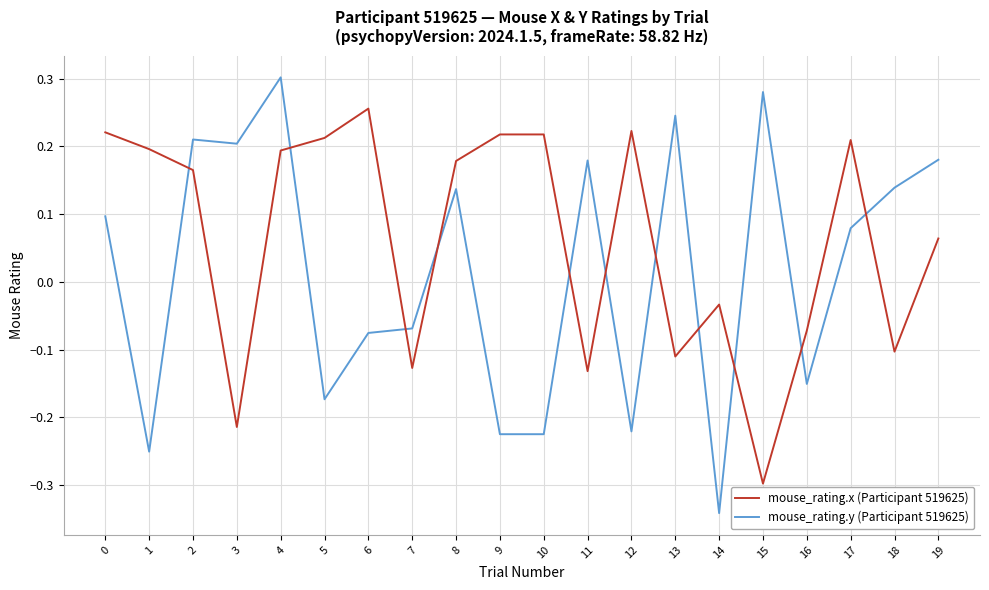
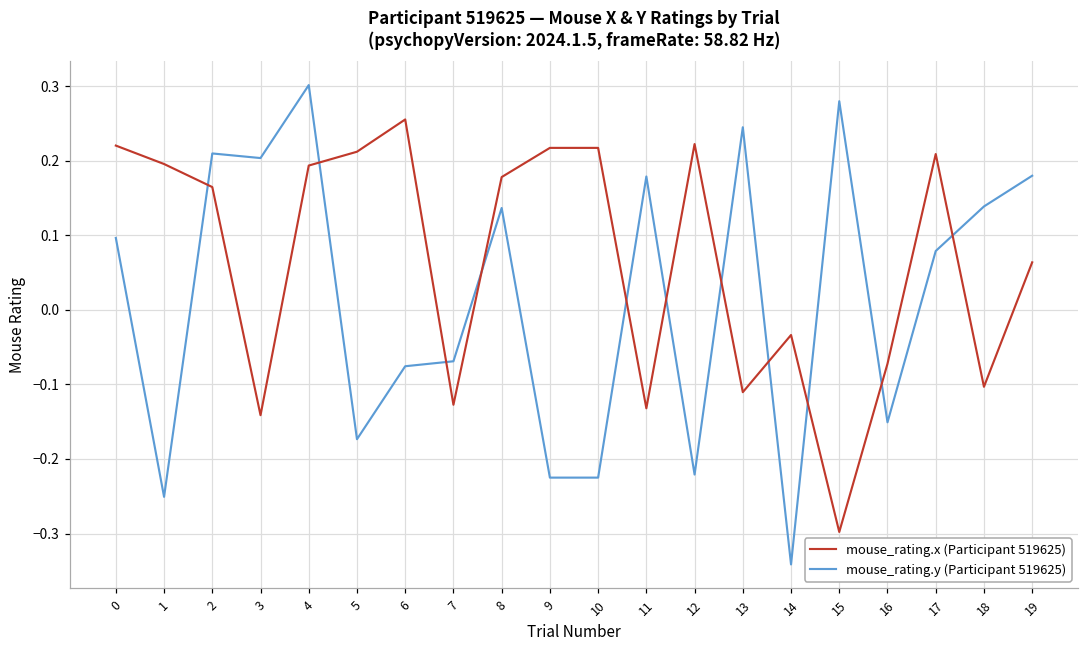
  {
    "mouse_rating.x (Participant 519625)": {
      "0": 0.22,
      "1": 0.20,
      "2": 0.16,
-     "3": -0.21,
+     "3": -0.14,
      "4": 0.19,
      "5": 0.21,
      "6": 0.26,
      "7": -0.13,
      "8": 0.18,
      "9": 0.22,
      "10": 0.22,
      "11": -0.13,
      "12": 0.22,
      "13": -0.11,
      "14": -0.03,
      "15": -0.30,
      "16": -0.07,
      "17": 0.21,
      "18": -0.10,
      "19": 0.06
    },
    "mouse_rating.y (Participant 519625)": {
      "0": 0.10,
      "1": -0.25,
      "2": 0.21,
      "3": 0.20,
      "4": 0.30,
      "5": -0.17,
      "6": -0.08,
      "7": -0.07,
      "8": 0.14,
      "9": -0.23,
      "10": -0.23,
      "11": 0.18,
      "12": -0.22,
      "13": 0.25,
      "14": -0.34,
      "15": 0.28,
      "16": -0.15,
      "17": 0.08,
      "18": 0.14,
      "19": 0.18
    }
  }
